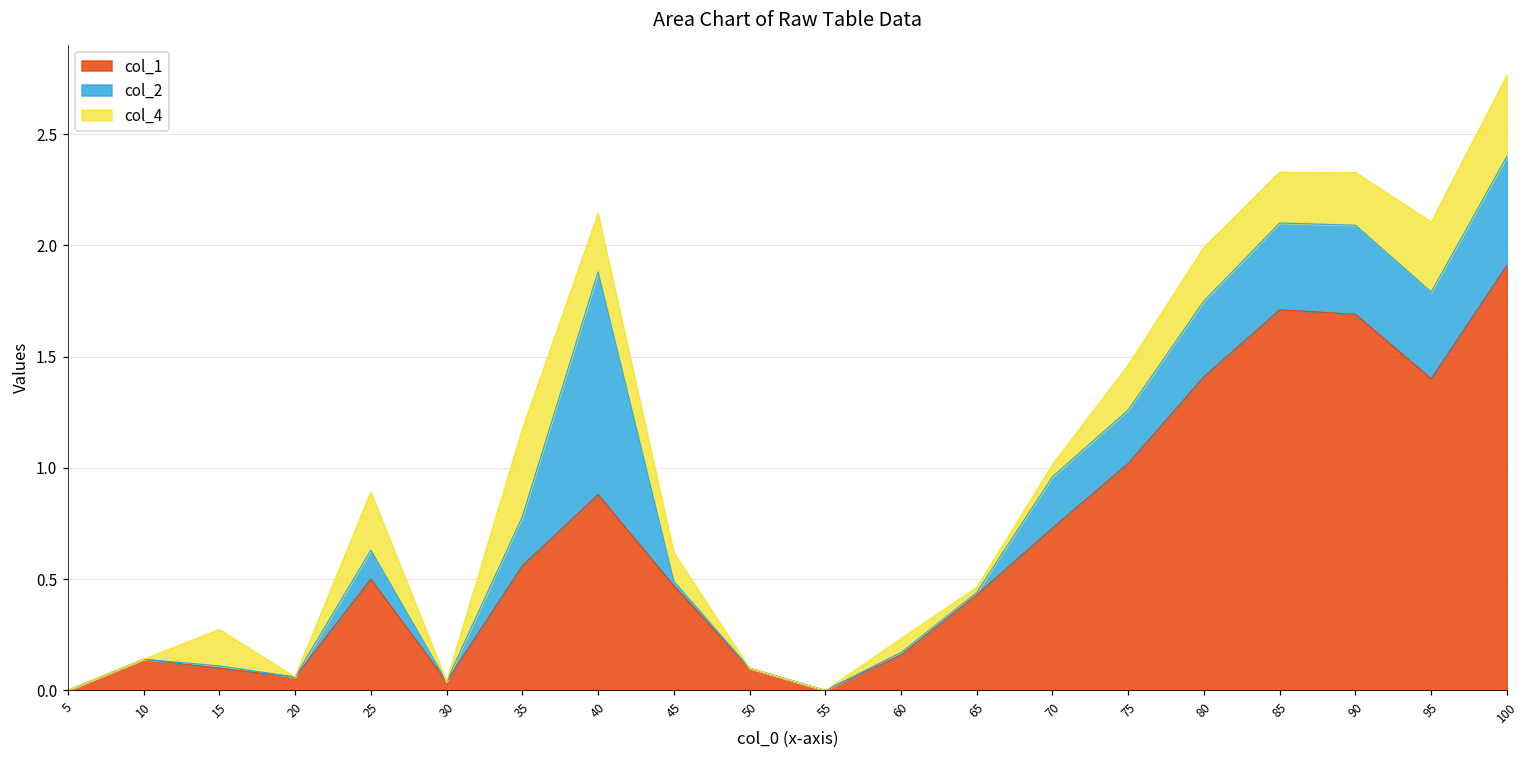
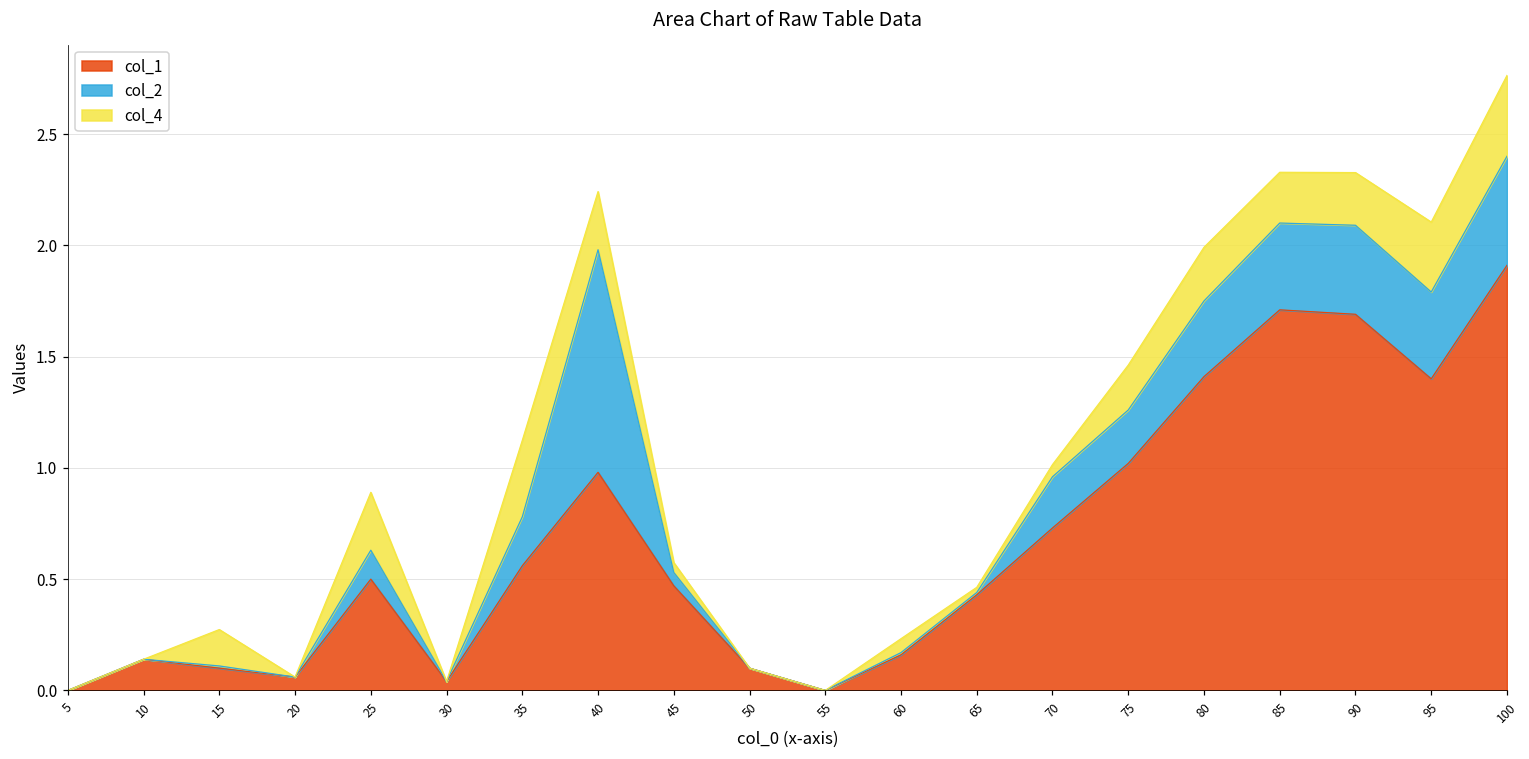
  {
    "col_1": {
      "25": 0.50,
      "35": 0.56,
-     "40": 0.88,
+     "40": 0.98,
      "45": 0.47,
      "70": 0.73,
      "75": 1.02,
      "80": 1.41,
      "85": 1.71,
      "90": 1.69,
      "95": 1.40,
      "100": 1.91
    },
    "col_2": {
      "25": 0.13,
      "35": 0.22,
      "40": 1.00,
-     "45": 0.02,
+     "45": 0.06,
      "70": 0.23,
      "75": 0.24,
      "80": 0.34,
      "85": 0.39,
      "90": 0.40,
      "95": 0.39,
      "100": 0.49
    },
    "col_4": {
      "15": 0.16,
      "25": 0.26,
-     "35": 0.39,
+     "35": 0.34,
      "40": 0.26,
-     "45": 0.13,
+     "45": 0.04,
      "60": 0.06,
      "65": 0.02,
      "70": 0.05,
      "75": 0.20,
      "80": 0.24,
      "85": 0.23,
      "90": 0.24,
      "95": 0.31,
      "100": 0.36
    }
  }
